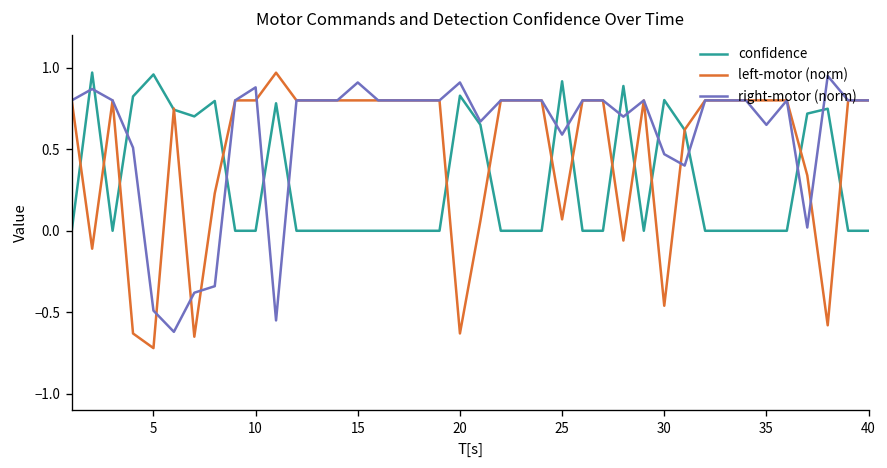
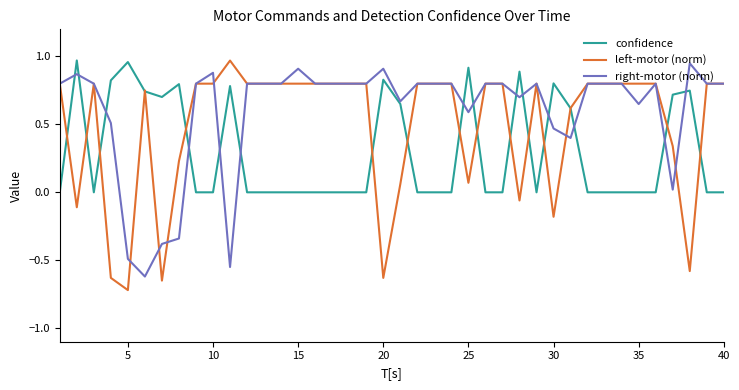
  {
    "confidence": {
      "5": 0.96,
      "10": 0.00,
      "15": 0.00,
      "20": 0.83,
      "25": 0.92,
      "30": 0.80,
      "35": 0.00,
      "40": 0.00
    },
    "left-motor (norm)": {
      "5": -0.72,
      "10": 0.80,
      "15": 0.80,
      "20": -0.63,
      "25": 0.07,
-     "30": -0.46,
+     "30": -0.18,
      "35": 0.80
    },
    "right-motor (norm)": {
      "5": -0.49,
      "10": 0.88,
      "15": 0.91,
      "20": 0.91,
      "25": 0.59,
      "30": 0.47,
      "35": 0.65
    }
  }
